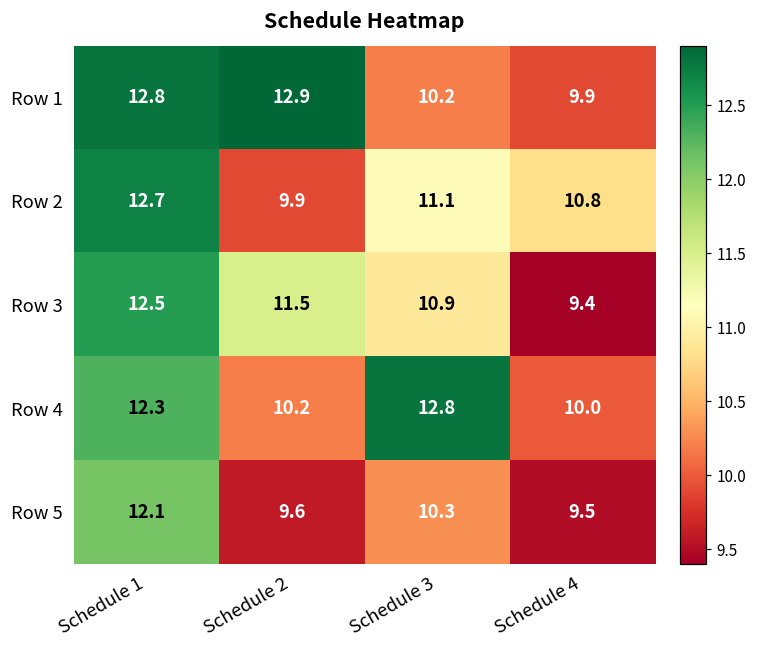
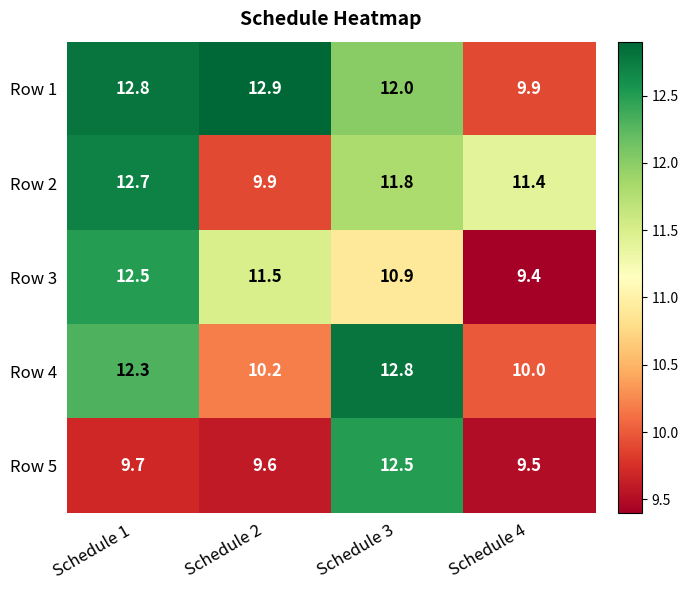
  {
    "Row 1": {
      "Schedule 1": 12.8,
      "Schedule 2": 12.9,
-     "Schedule 3": 10.2,
+     "Schedule 3": 12.0,
      "Schedule 4": 9.9
    },
    "Row 2": {
      "Schedule 1": 12.7,
      "Schedule 2": 9.9,
-     "Schedule 3": 11.1,
-     "Schedule 4": 10.8
+     "Schedule 3": 11.8,
+     "Schedule 4": 11.4
    },
    "Row 3": {
      "Schedule 1": 12.5,
      "Schedule 2": 11.5,
      "Schedule 3": 10.9,
      "Schedule 4": 9.4
    },
    "Row 4": {
      "Schedule 1": 12.3,
      "Schedule 2": 10.2,
      "Schedule 3": 12.8,
      "Schedule 4": 10.0
    },
    "Row 5": {
-     "Schedule 1": 12.1,
+     "Schedule 1": 9.7,
      "Schedule 2": 9.6,
-     "Schedule 3": 10.3,
+     "Schedule 3": 12.5,
      "Schedule 4": 9.5
    }
  }
